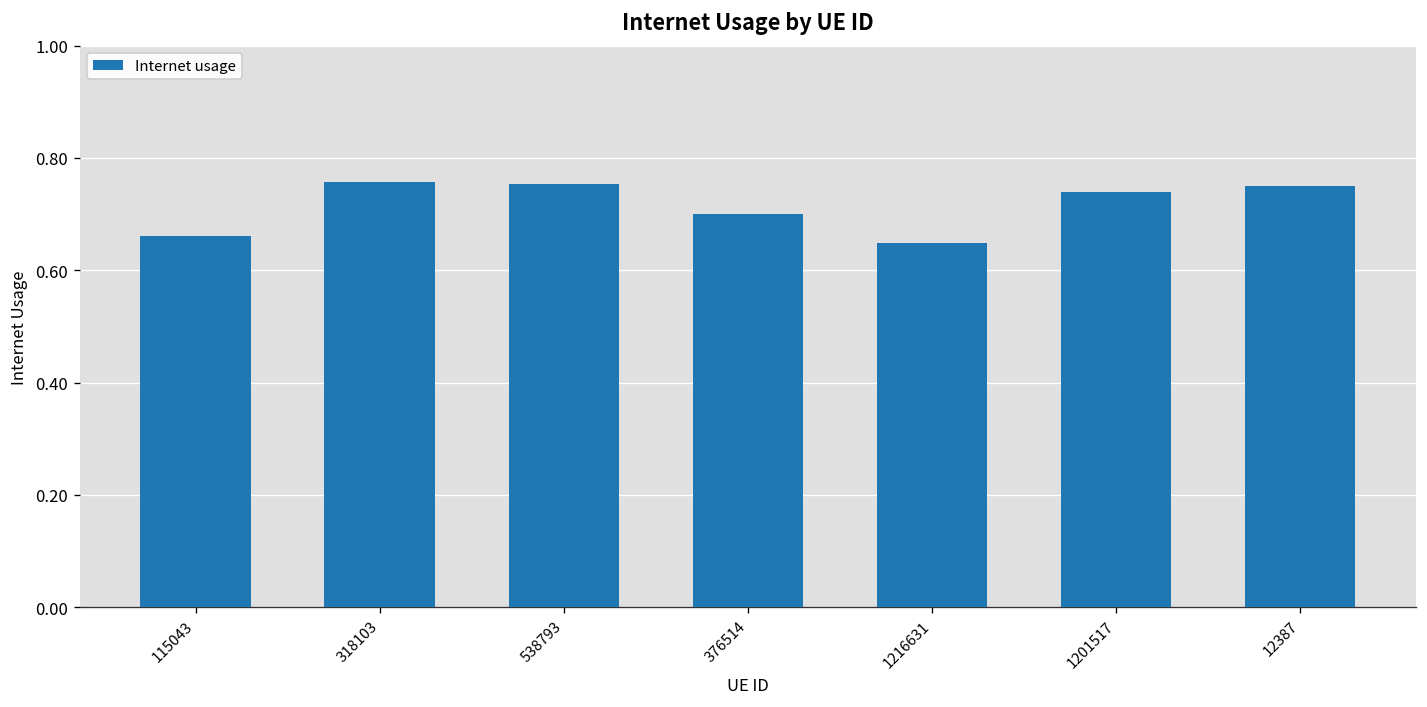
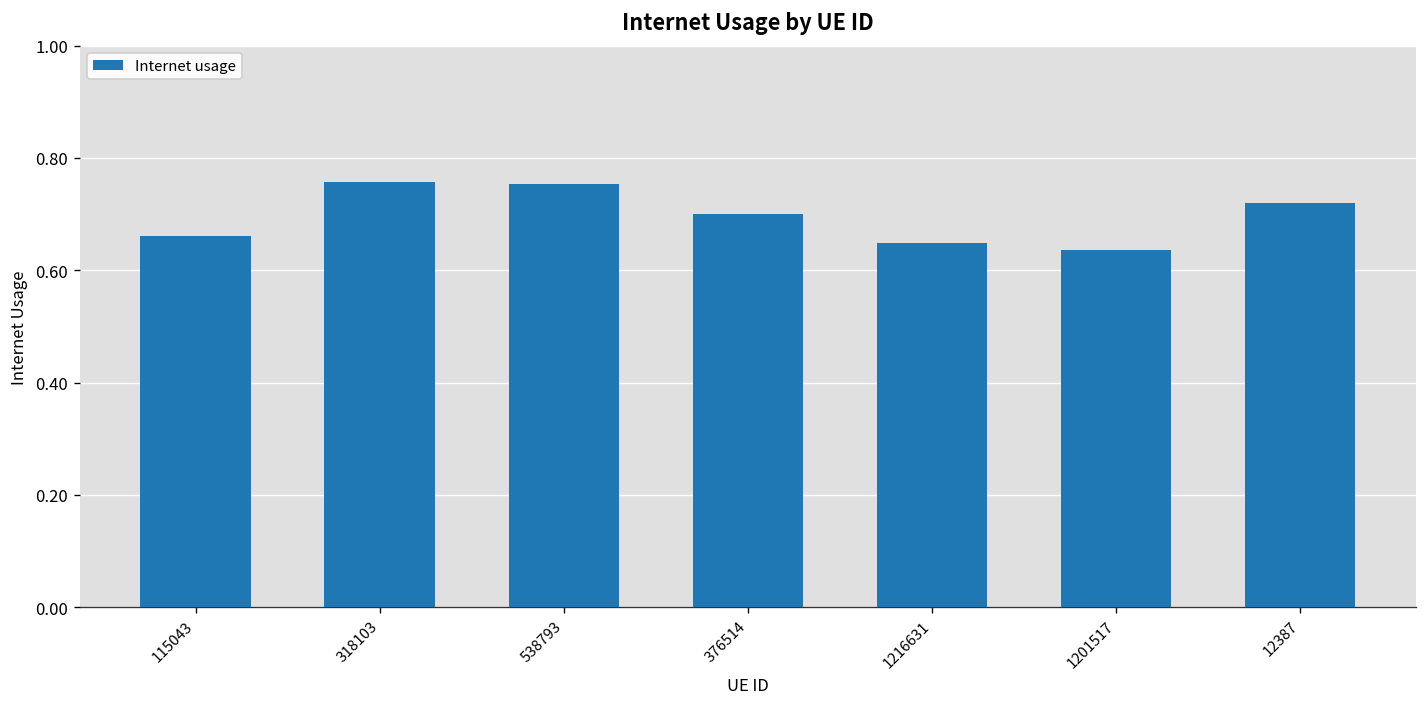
  {
    "115043": 0.66,
    "318103": 0.76,
    "538793": 0.75,
    "376514": 0.70,
    "1216631": 0.65,
-   "1201517": 0.74,
-   "12387": 0.75
+   "1201517": 0.64,
+   "12387": 0.72
  }
